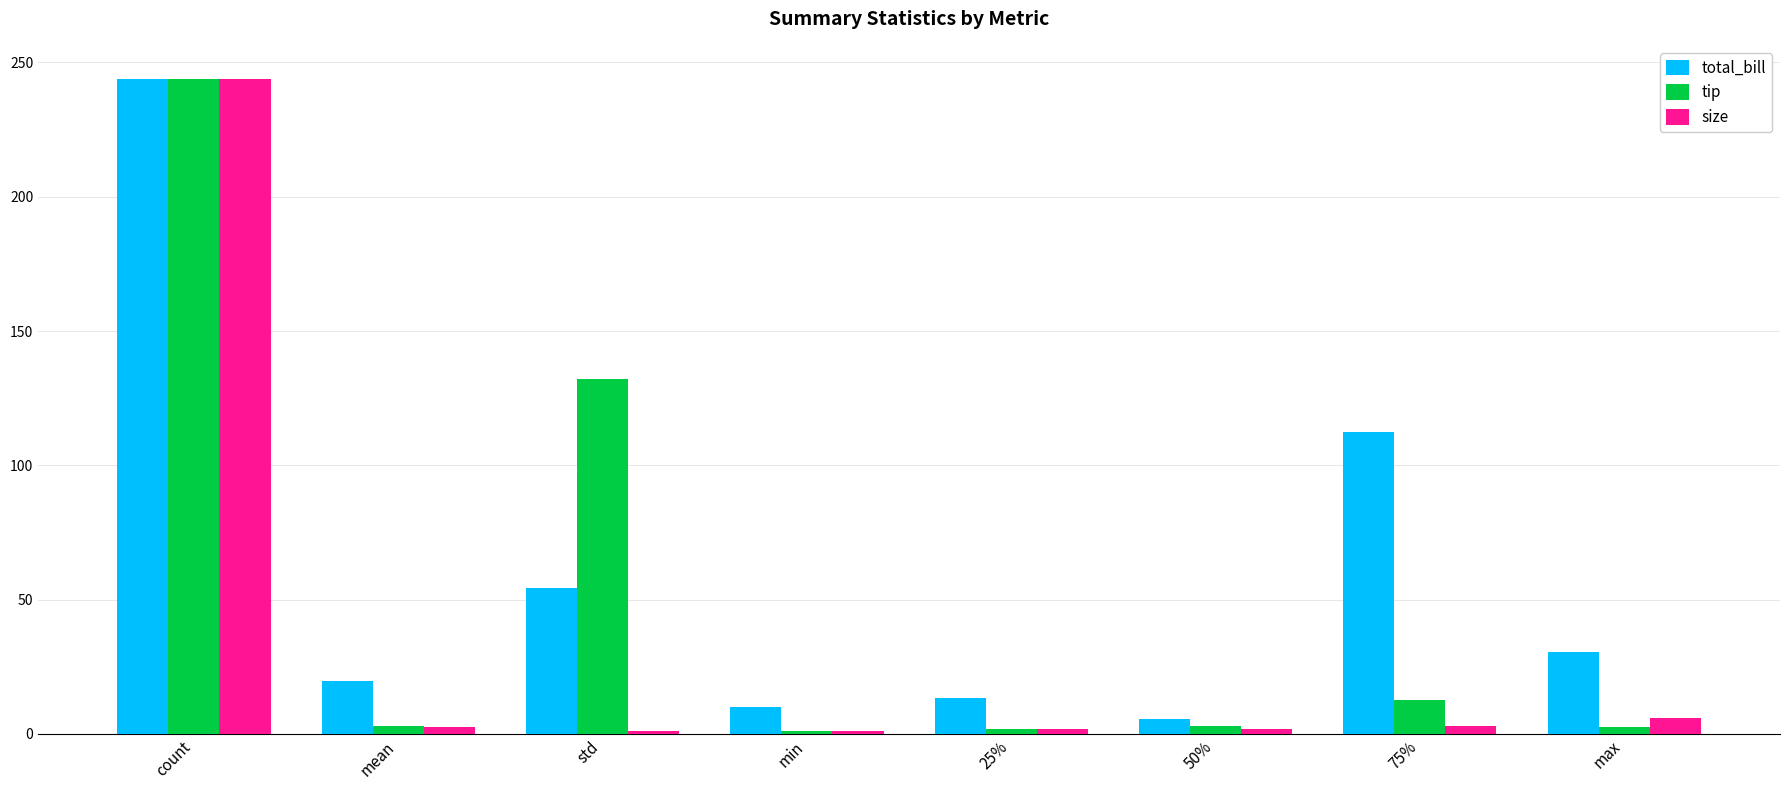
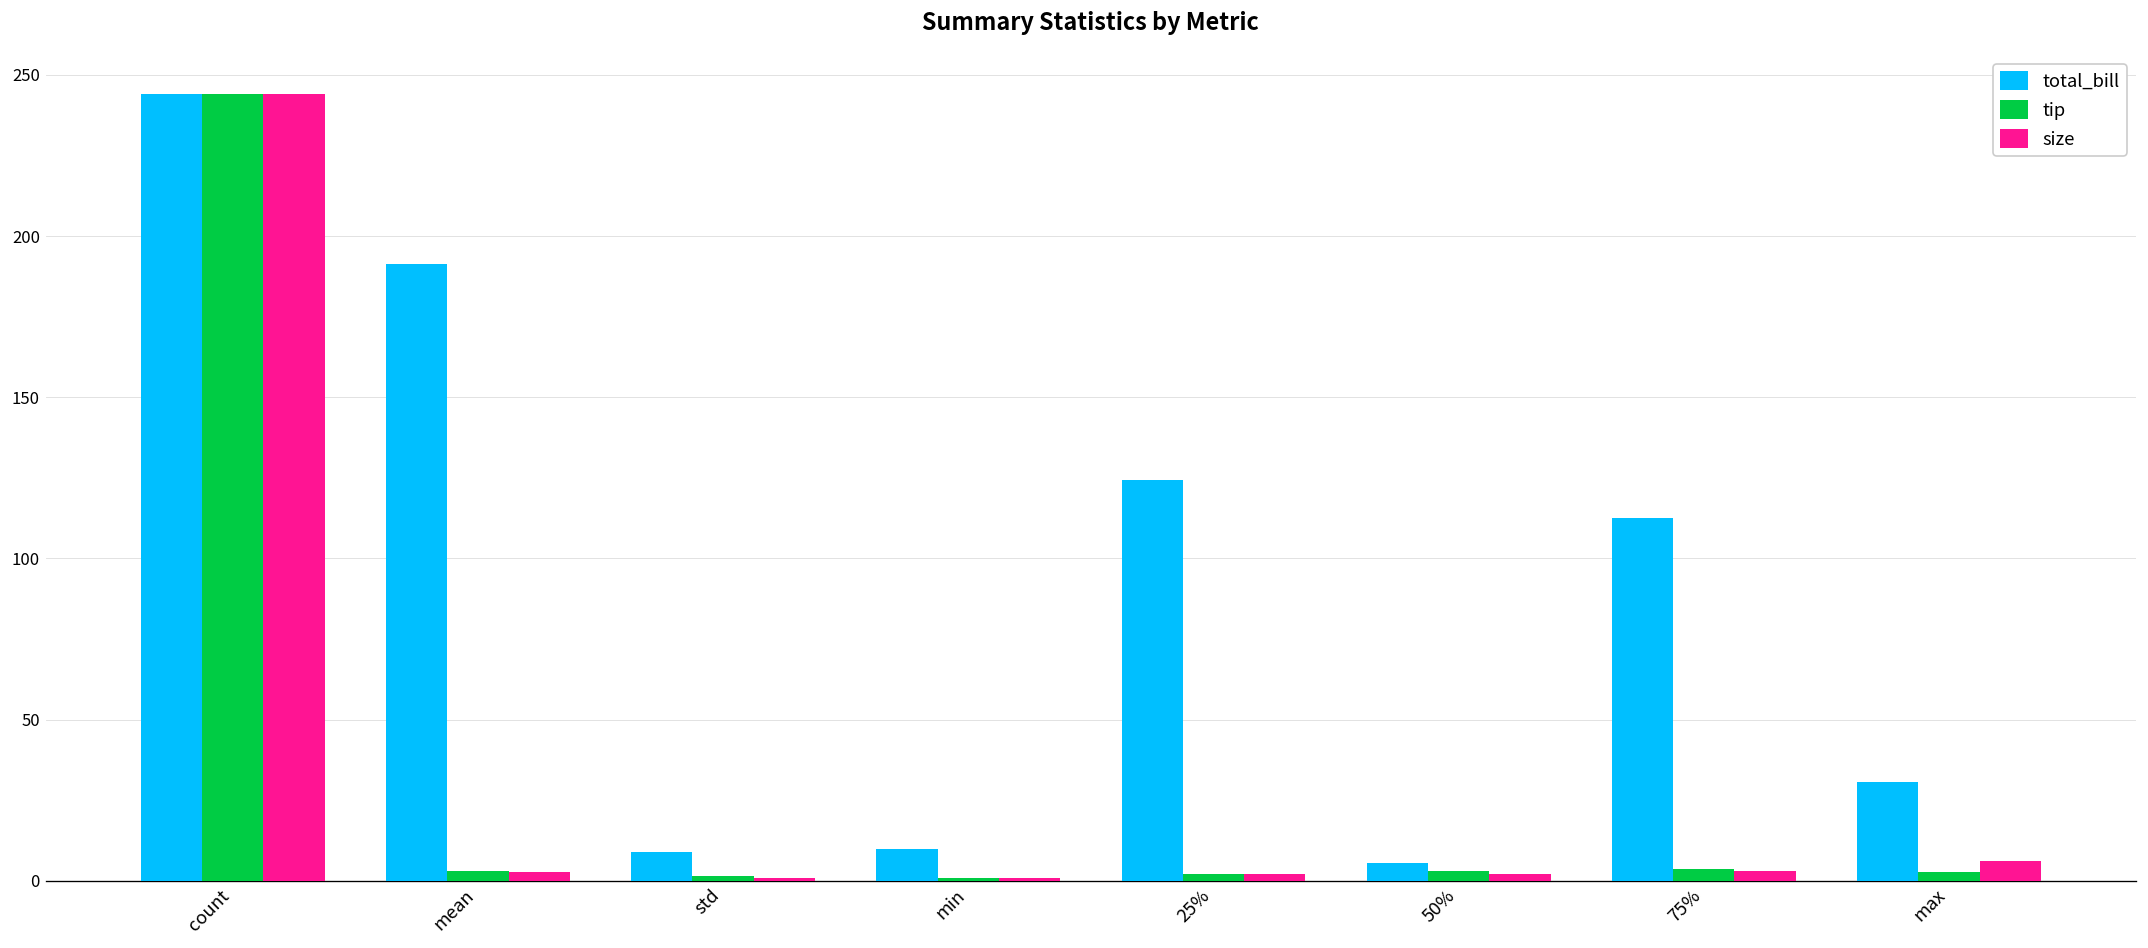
  {
    "total_bill": {
      "count": 244,
-     "mean": 20,
-     "std": 54,
+     "mean": 191,
+     "std": 9,
      "min": 10,
-     "25%": 13,
+     "25%": 124,
      "50%": 6,
      "75%": 112,
      "max": 31
    },
    "tip": {
      "count": 244,
      "mean": 3,
-     "std": 132,
+     "std": 1,
      "min": 1,
      "25%": 2,
      "50%": 3,
-     "75%": 13,
+     "75%": 4,
      "max": 3
    },
    "size": {
      "count": 244,
      "mean": 3,
      "std": 1,
      "min": 1,
      "25%": 2,
      "50%": 2,
      "75%": 3,
      "max": 6
    }
  }
